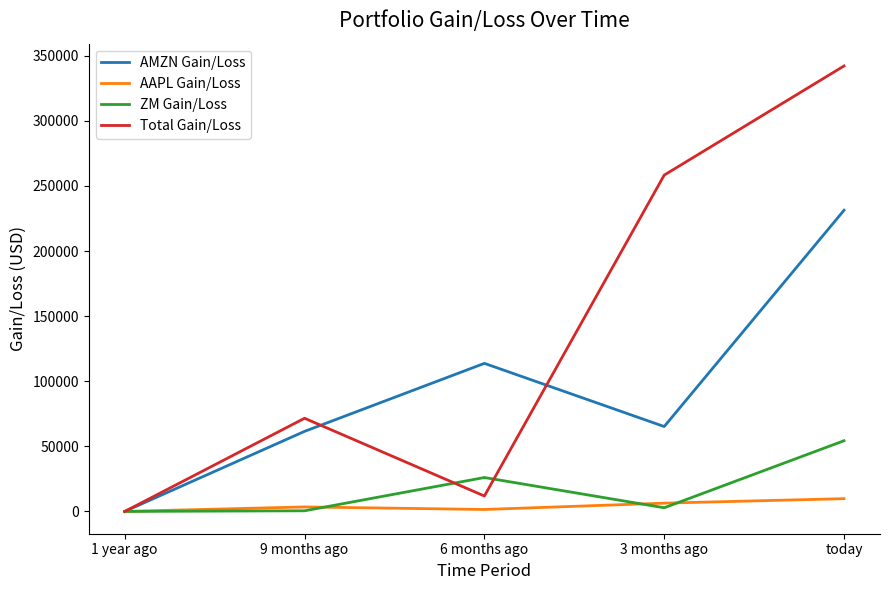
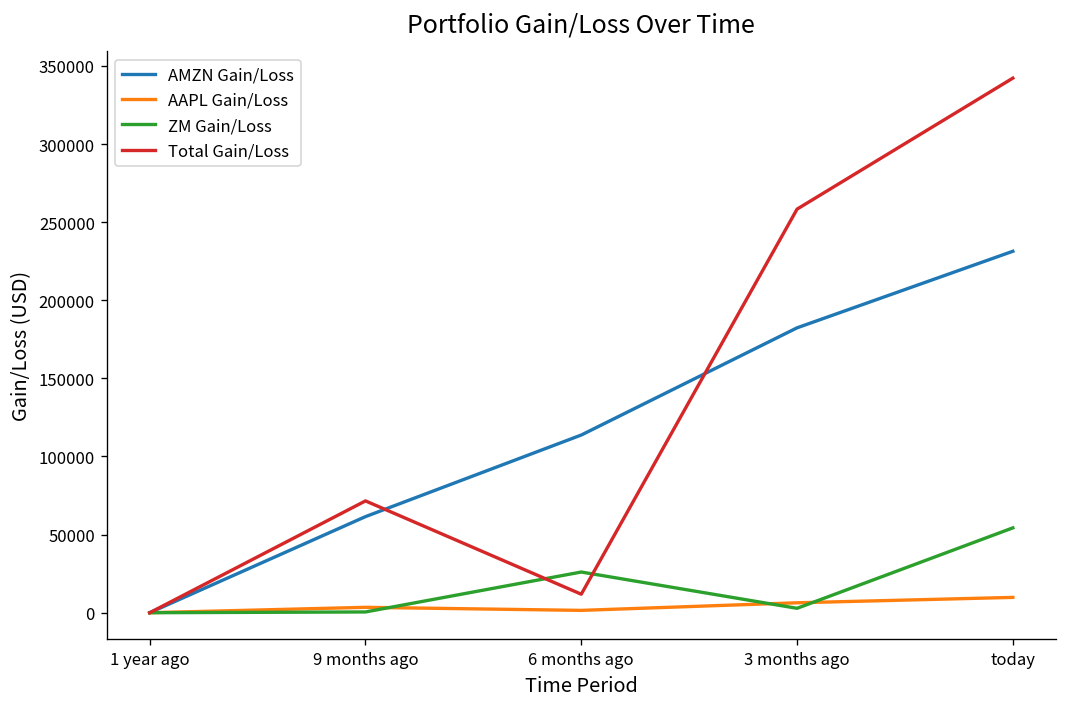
  {
    "AMZN Gain/Loss": {
      "9 months ago": 61000,
      "6 months ago": 114000,
-     "3 months ago": 65000,
+     "3 months ago": 182000,
      "today": 231000
    },
    "AAPL Gain/Loss": {
      "9 months ago": 3000,
      "6 months ago": 1000,
      "3 months ago": 6000,
      "today": 10000
    },
    "ZM Gain/Loss": {
      "9 months ago": 0,
      "6 months ago": 26000,
      "3 months ago": 3000,
      "today": 54000
    },
    "Total Gain/Loss": {
      "9 months ago": 72000,
      "6 months ago": 12000,
      "3 months ago": 258000,
      "today": 342000
    }
  }
